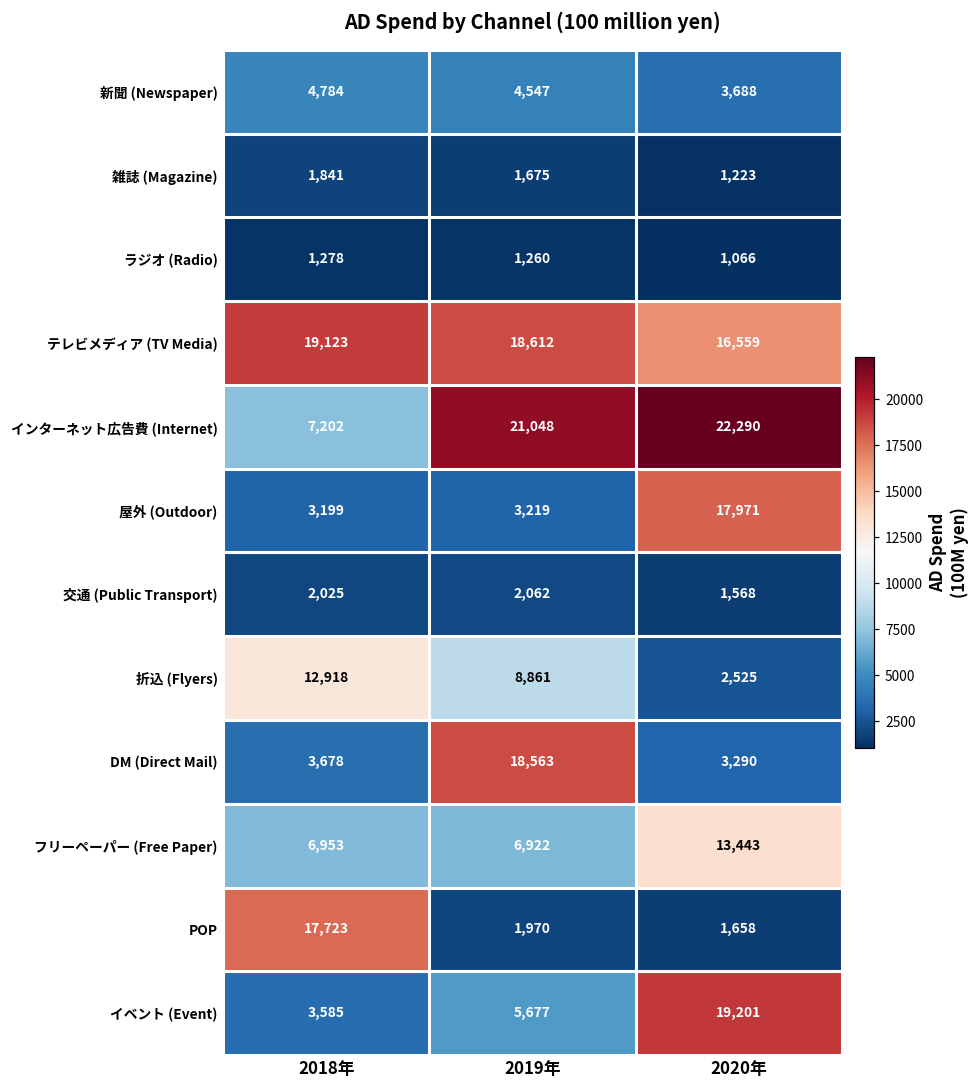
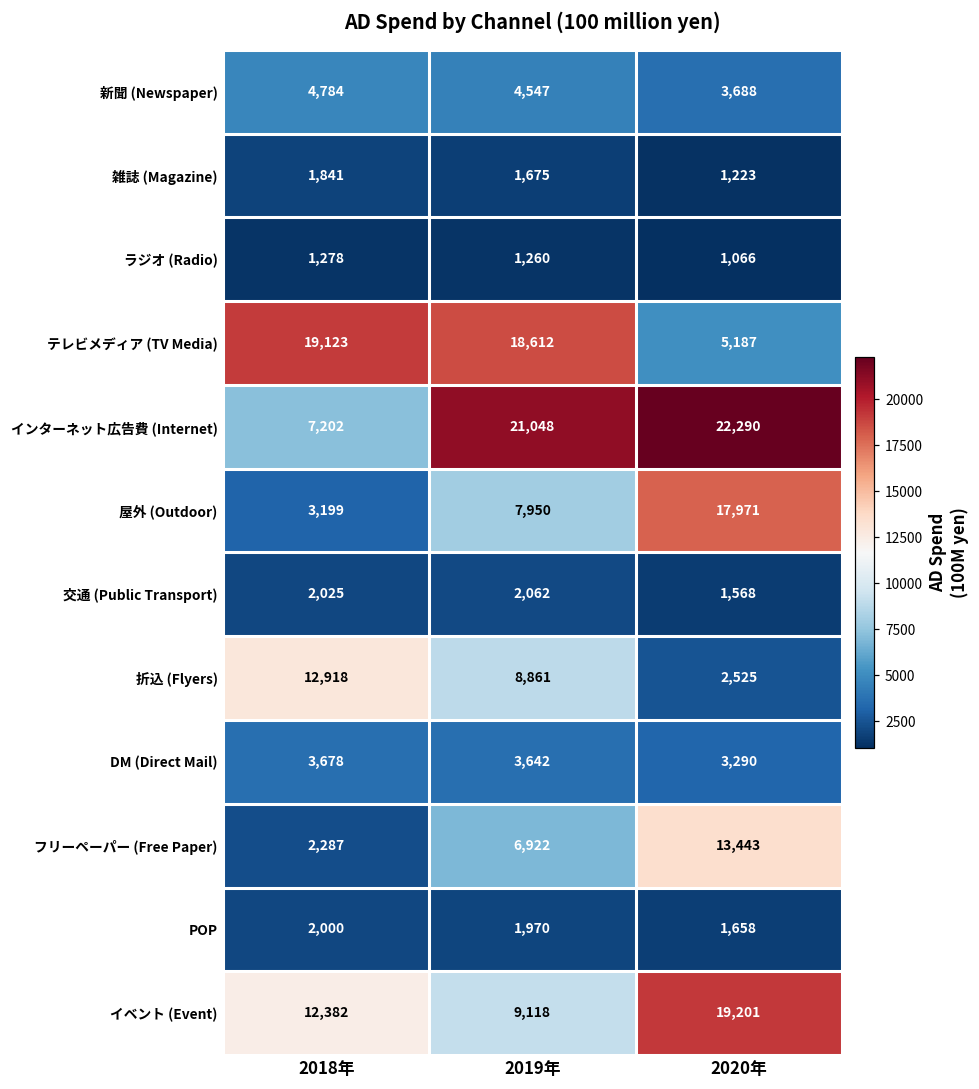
  {
    "新聞 (Newspaper)": {
      "2018年": "4,784",
      "2019年": "4,547",
      "2020年": "3,688"
    },
    "雑誌 (Magazine)": {
      "2018年": "1,841",
      "2019年": "1,675",
      "2020年": "1,223"
    },
    "ラジオ (Radio)": {
      "2018年": "1,278",
      "2019年": "1,260",
      "2020年": "1,066"
    },
    "テレビメディア (TV Media)": {
      "2018年": "19,123",
      "2019年": "18,612",
-     "2020年": "16,559"
+     "2020年": "5,187"
    },
    "インターネット広告費 (Internet)": {
      "2018年": "7,202",
      "2019年": "21,048",
      "2020年": "22,290"
    },
    "屋外 (Outdoor)": {
      "2018年": "3,199",
-     "2019年": "3,219",
+     "2019年": "7,950",
      "2020年": "17,971"
    },
    "交通 (Public Transport)": {
      "2018年": "2,025",
      "2019年": "2,062",
      "2020年": "1,568"
    },
    "折込 (Flyers)": {
      "2018年": "12,918",
      "2019年": "8,861",
      "2020年": "2,525"
    },
    "DM (Direct Mail)": {
      "2018年": "3,678",
-     "2019年": "18,563",
+     "2019年": "3,642",
      "2020年": "3,290"
    },
    "フリーペーパー (Free Paper)": {
-     "2018年": "6,953",
+     "2018年": "2,287",
      "2019年": "6,922",
      "2020年": "13,443"
    },
    "POP": {
-     "2018年": "17,723",
+     "2018年": "2,000",
      "2019年": "1,970",
      "2020年": "1,658"
    },
    "イベント (Event)": {
-     "2018年": "3,585",
-     "2019年": "5,677",
+     "2018年": "12,382",
+     "2019年": "9,118",
      "2020年": "19,201"
    }
  }
